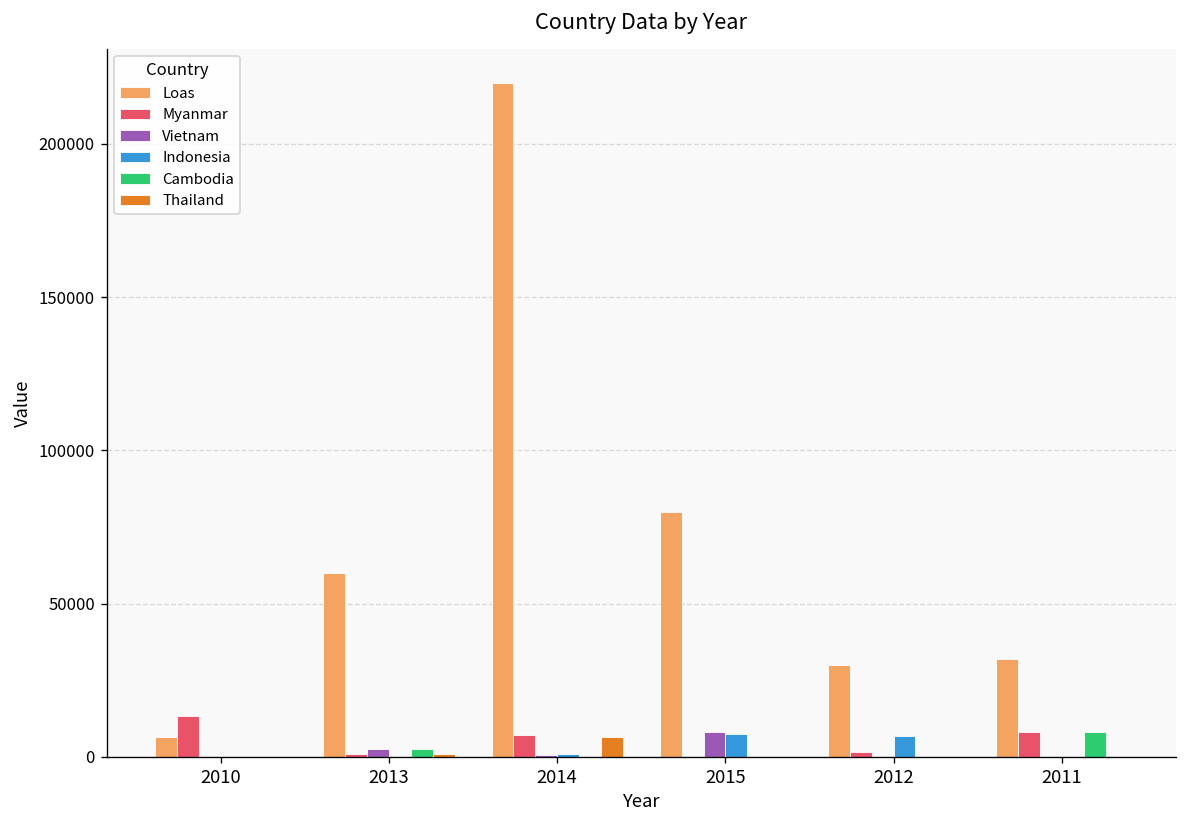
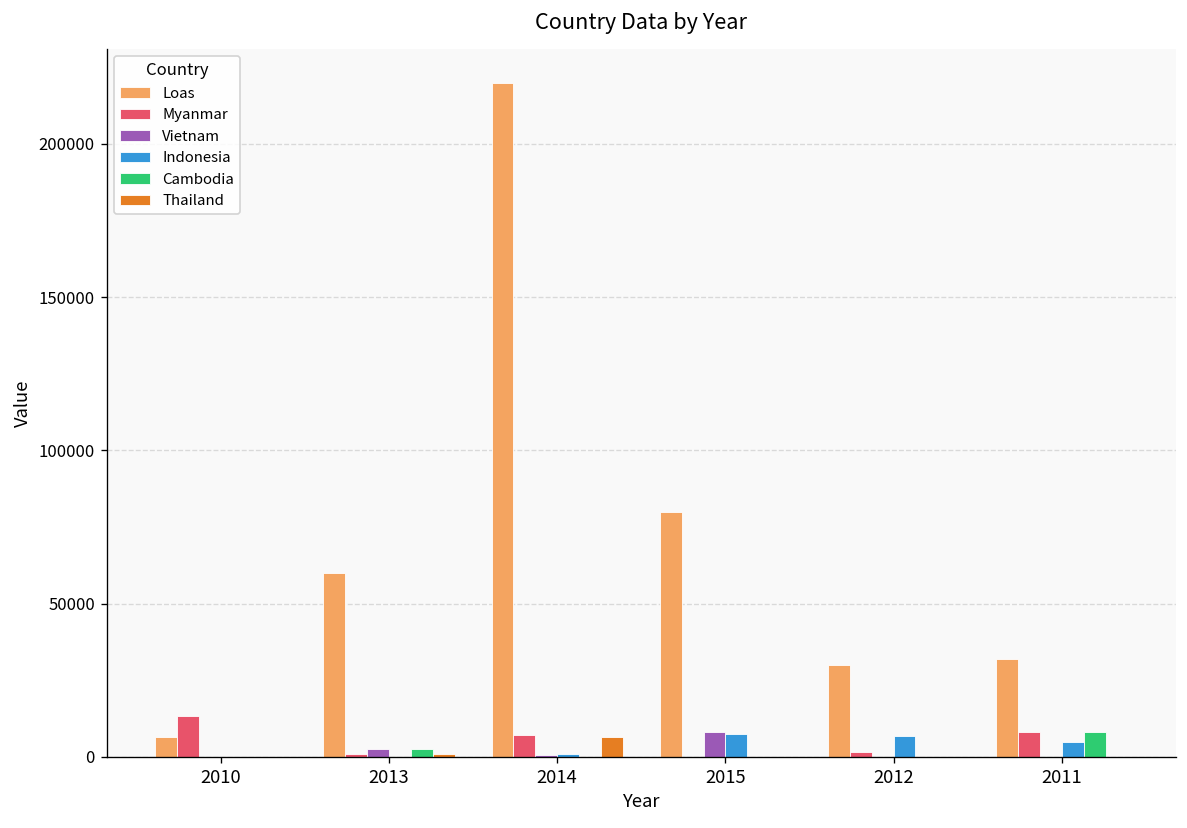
  {
    "Loas": {
      "2010": 7000,
      "2013": 60000,
      "2014": 220000,
      "2015": 80000,
      "2012": 30000,
      "2011": 32000
    },
    "Myanmar": {
      "2010": 13000,
      "2013": 1000,
      "2014": 7000,
      "2012": 2000,
      "2011": 8000
    },
    "Vietnam": {
      "2010": 0,
      "2013": 3000,
      "2015": 8000,
      "2011": 0
    },
    "Indonesia": {
      "2010": 0,
      "2013": 0,
      "2014": 1000,
      "2015": 8000,
      "2012": 7000,
-     "2011": 0
+     "2011": 5000
    },
    "Cambodia": {
      "2010": 0,
      "2013": 3000,
      "2015": 0,
      "2011": 8000
    },
    "Thailand": {
      "2010": 0,
      "2013": 1000,
      "2014": 7000,
      "2015": 0,
      "2012": 0,
      "2011": 0
    }
  }
